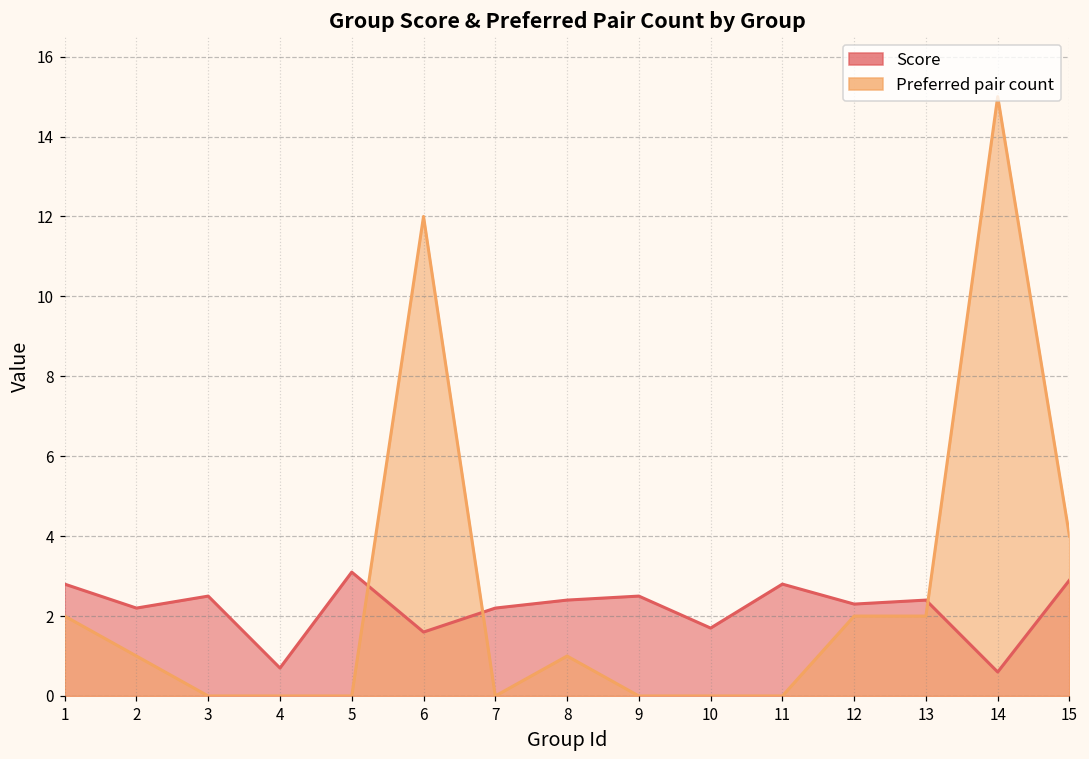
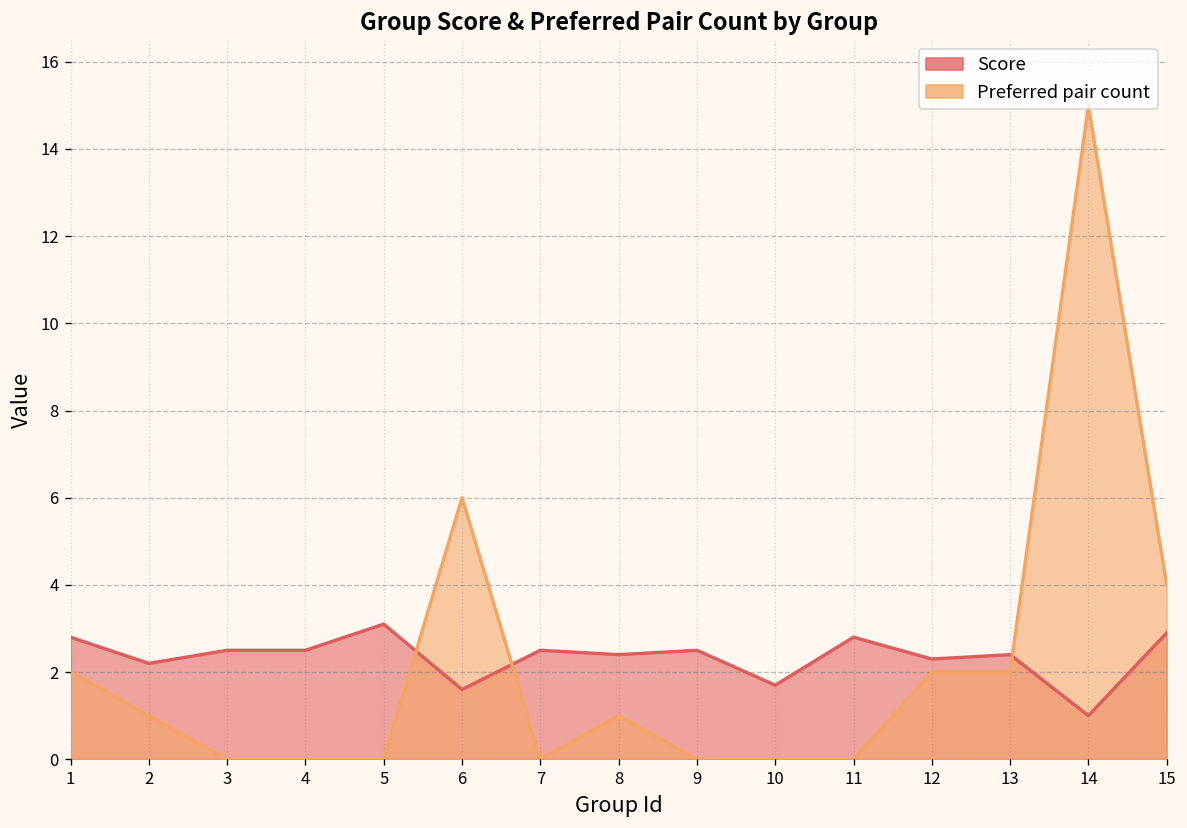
  {
    "Score": {
      "1": 2.8,
      "2": 2.2,
      "3": 2.5,
-     "4": 0.7,
+     "4": 2.5,
      "5": 3.1,
      "6": 1.6,
-     "7": 2.2,
+     "7": 2.5,
      "8": 2.4,
      "9": 2.5,
      "10": 1.7,
      "11": 2.8,
      "12": 2.3,
      "13": 2.4,
-     "14": 0.6,
+     "14": 1.0,
      "15": 2.9
    },
    "Preferred pair count": {
      "1": 2,
      "2": 1,
      "3": 0,
      "4": 0,
      "5": 0,
-     "6": 12,
+     "6": 6,
      "7": 0,
      "8": 1,
      "9": 0,
      "10": 0,
      "11": 0,
      "12": 2,
      "13": 2,
      "15": 4
    }
  }
